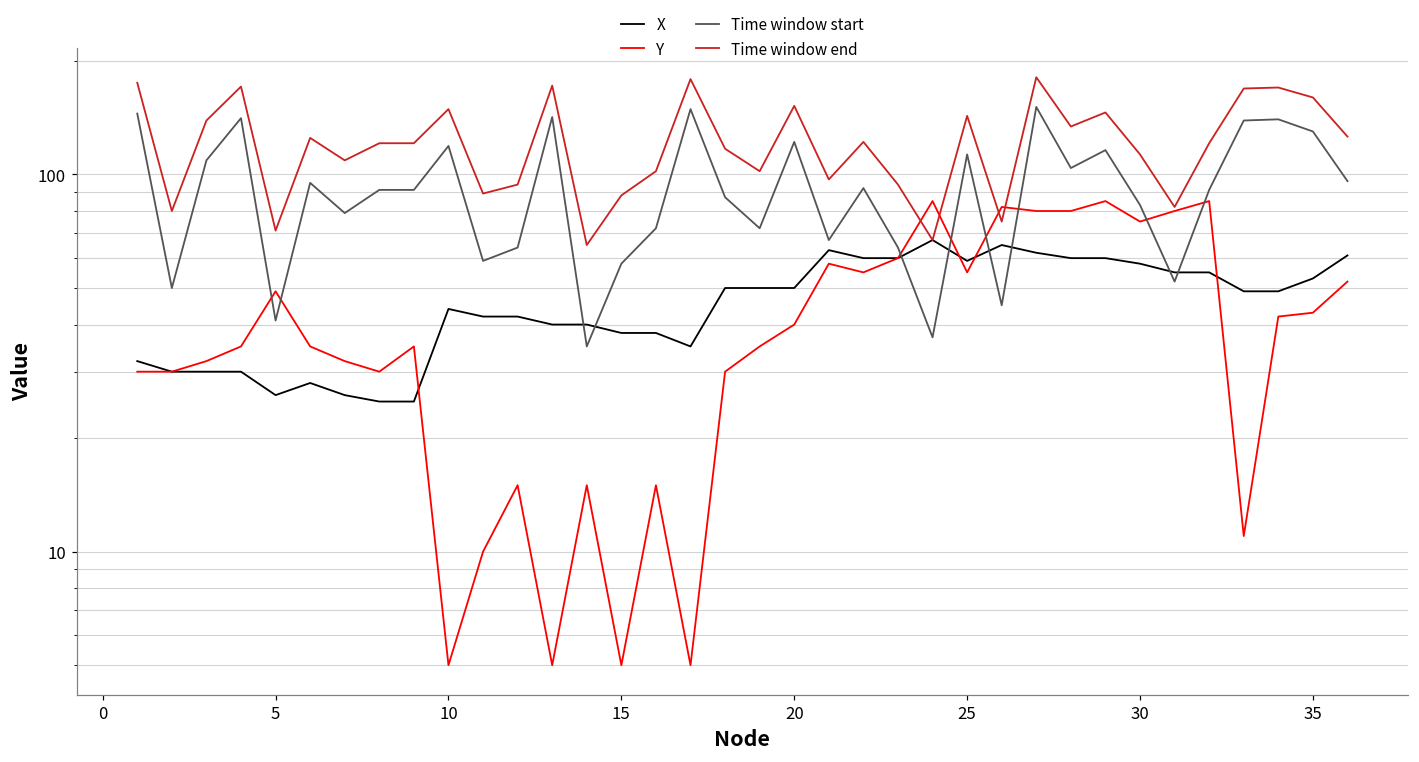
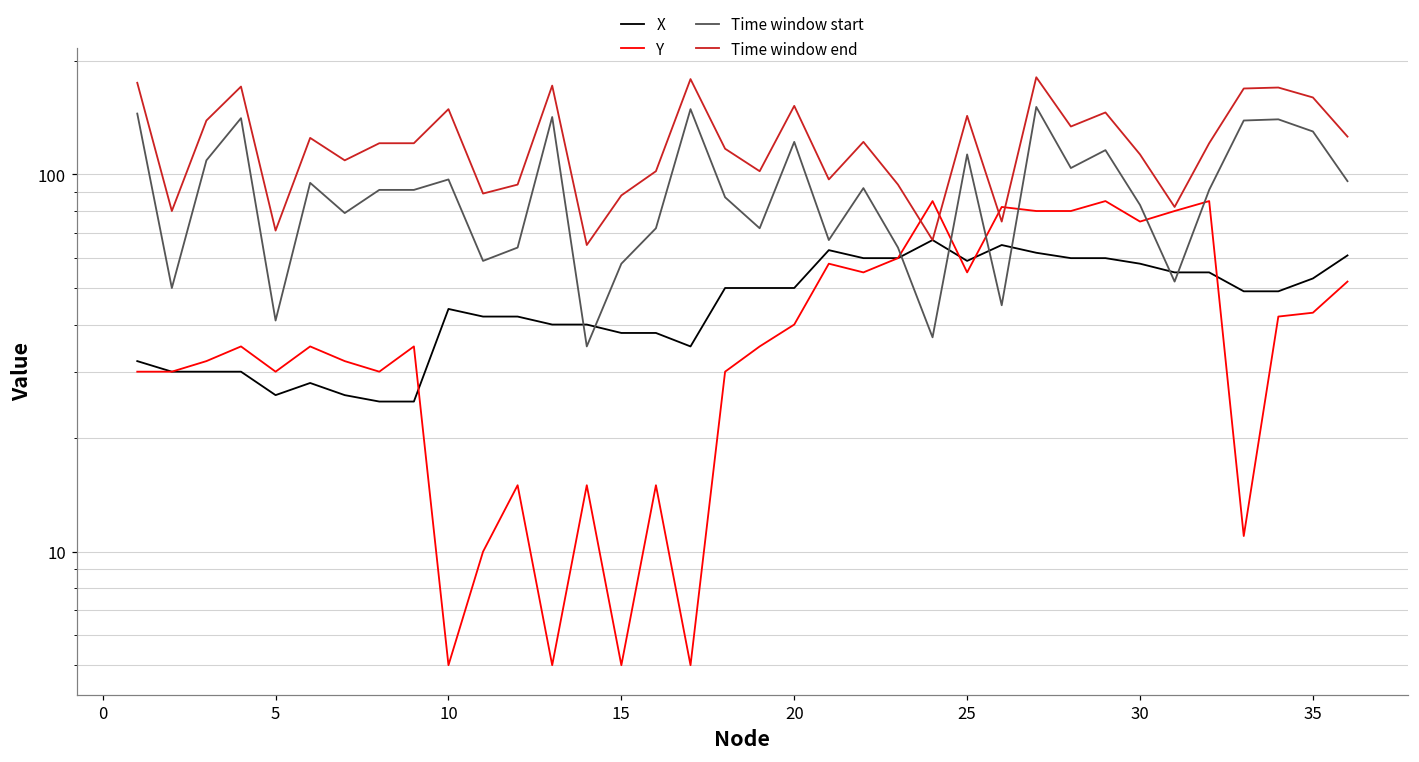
  {
    "X": {
      "5": 26,
      "10": 44,
      "15": 38,
      "20": 50,
      "25": 59,
      "30": 58,
      "35": 53
    },
    "Y": {
-     "5": 49,
+     "5": 30,
      "10": 5,
      "15": 5,
      "20": 40,
      "25": 55,
      "30": 75,
      "35": 43
    },
    "Time window start": {
      "5": 41,
-     "10": 119,
+     "10": 97,
      "15": 58,
      "20": 122,
      "25": 113,
      "30": 83,
      "35": 130
    },
    "Time window end": {
      "5": 71,
      "10": 150,
      "15": 88,
      "20": 150,
      "25": 143,
      "30": 113,
      "35": 160
    }
  }
